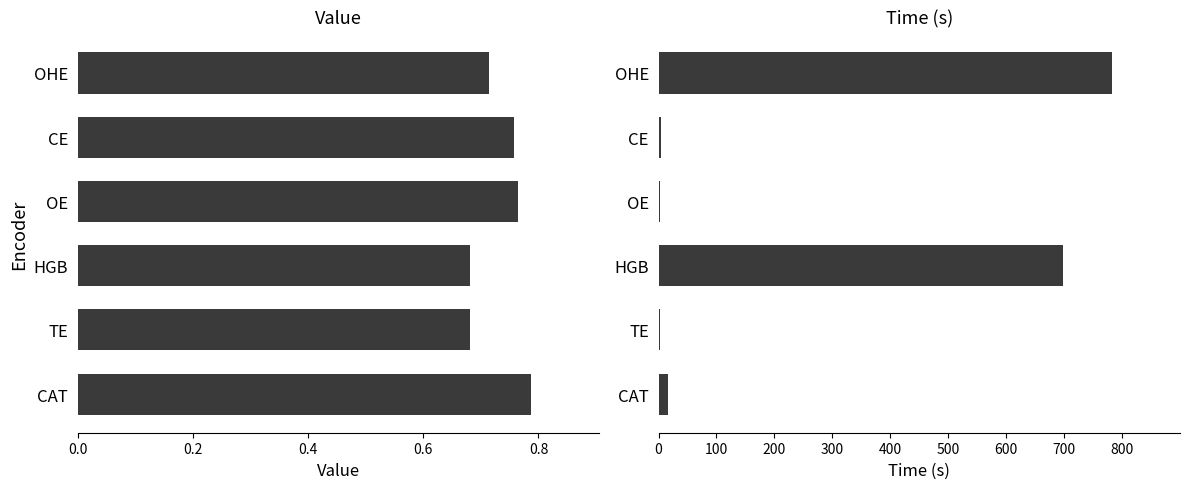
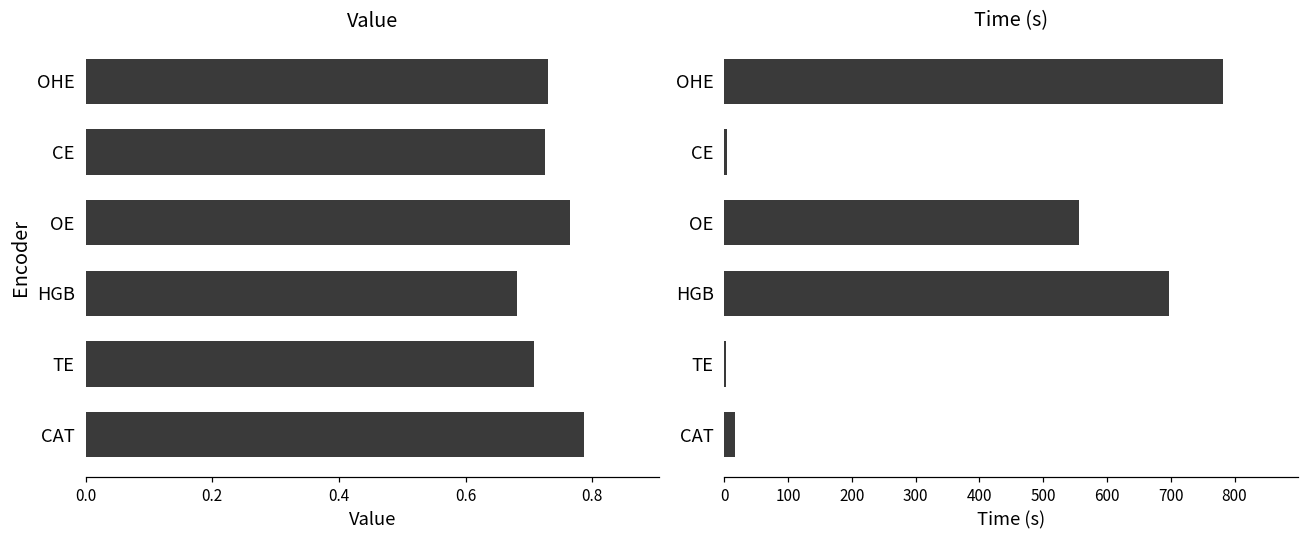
  {
    "Value": {
-     "OHE": 0.71,
-     "CE": 0.76,
+     "OHE": 0.73,
+     "CE": 0.73,
      "OE": 0.76,
      "HGB": 0.68,
-     "TE": 0.68,
+     "TE": 0.71,
      "CAT": 0.79
    },
    "Time (s)": {
      "OHE": 780,
      "CE": 0,
-     "OE": 0,
+     "OE": 560,
      "HGB": 700,
      "CAT": 20
    }
  }
